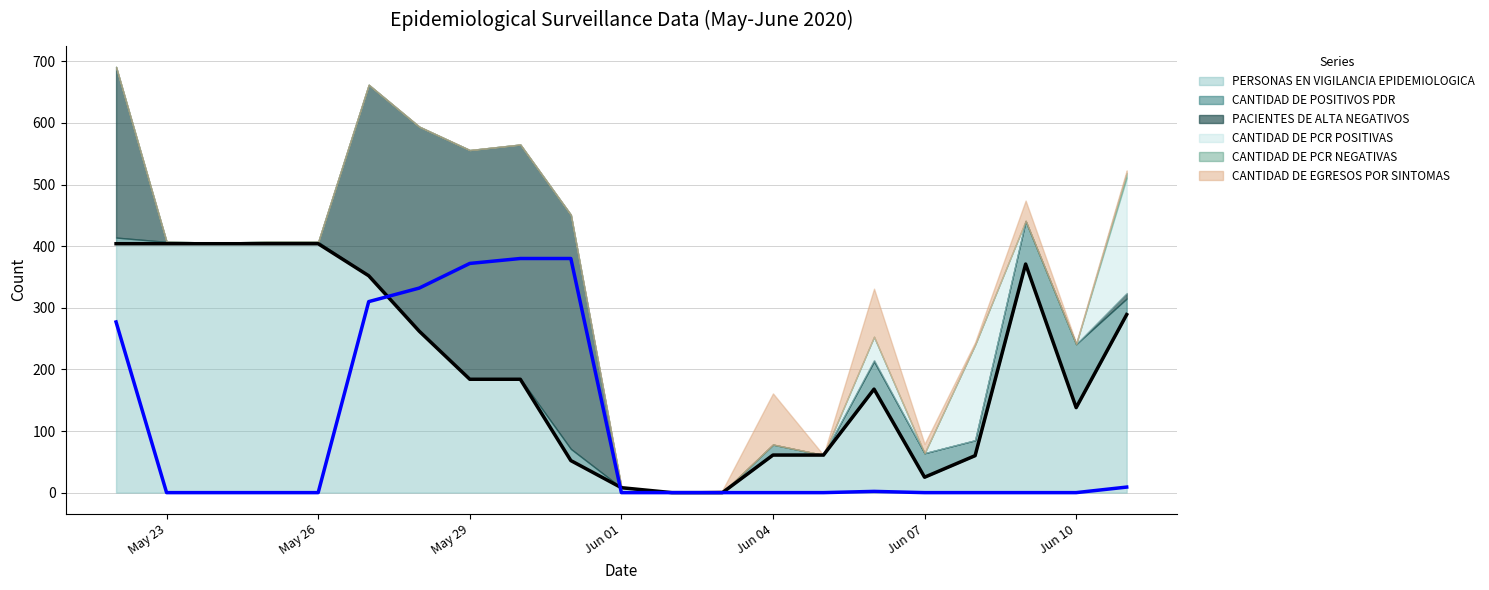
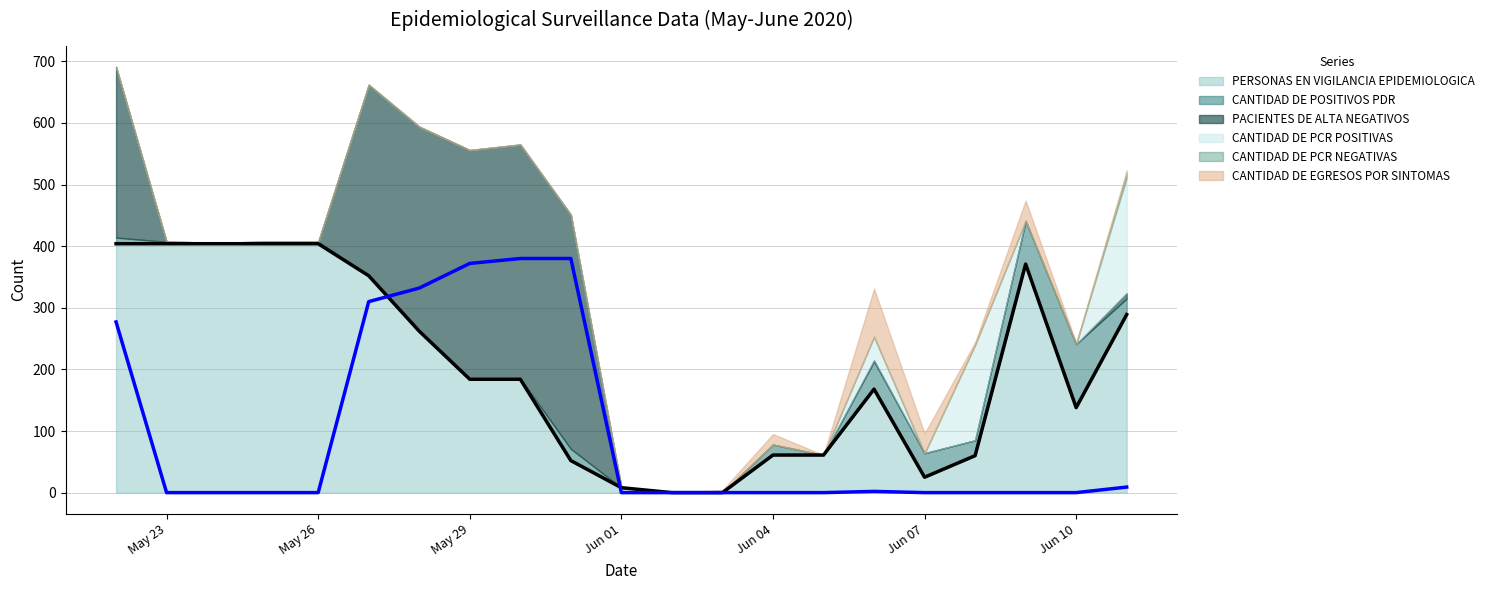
  {
    "CANTIDAD DE EGRESOS POR SINTOMAS": {
-     "Jun 04": 80,
-     "Jun 07": 20
+     "Jun 04": 20,
+     "Jun 07": 30
    }
  }
